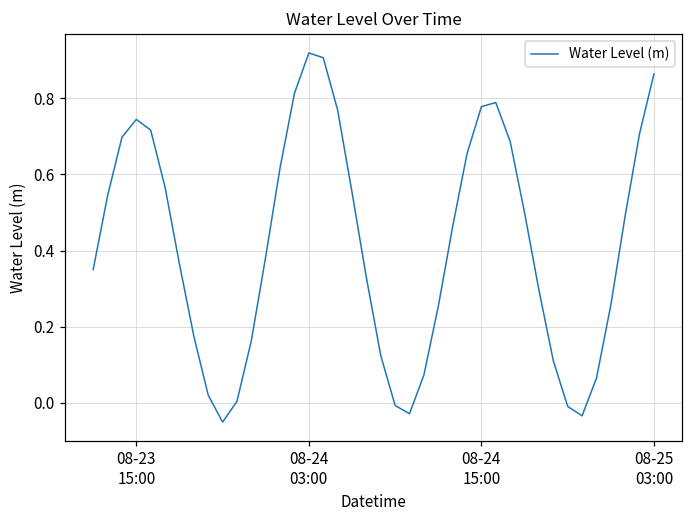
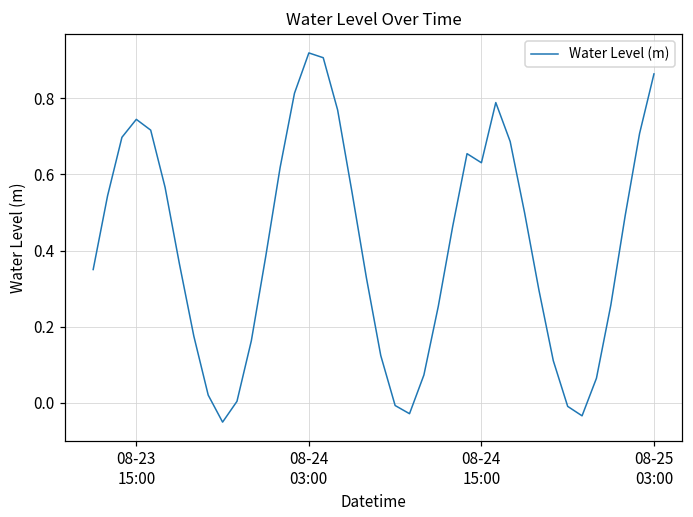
  {
    "08-23 15:00": 0.74,
    "08-24 03:00": 0.92,
-   "08-24 15:00": 0.78,
+   "08-24 15:00": 0.63,
    "08-25 03:00": 0.86
  }
